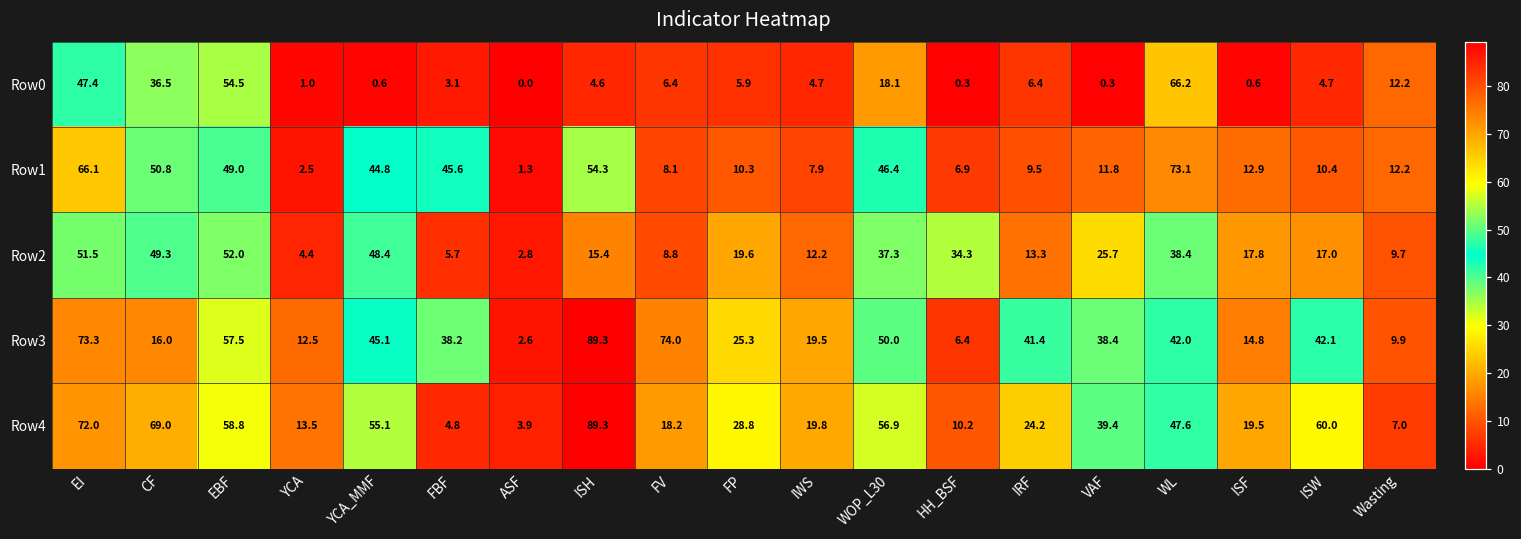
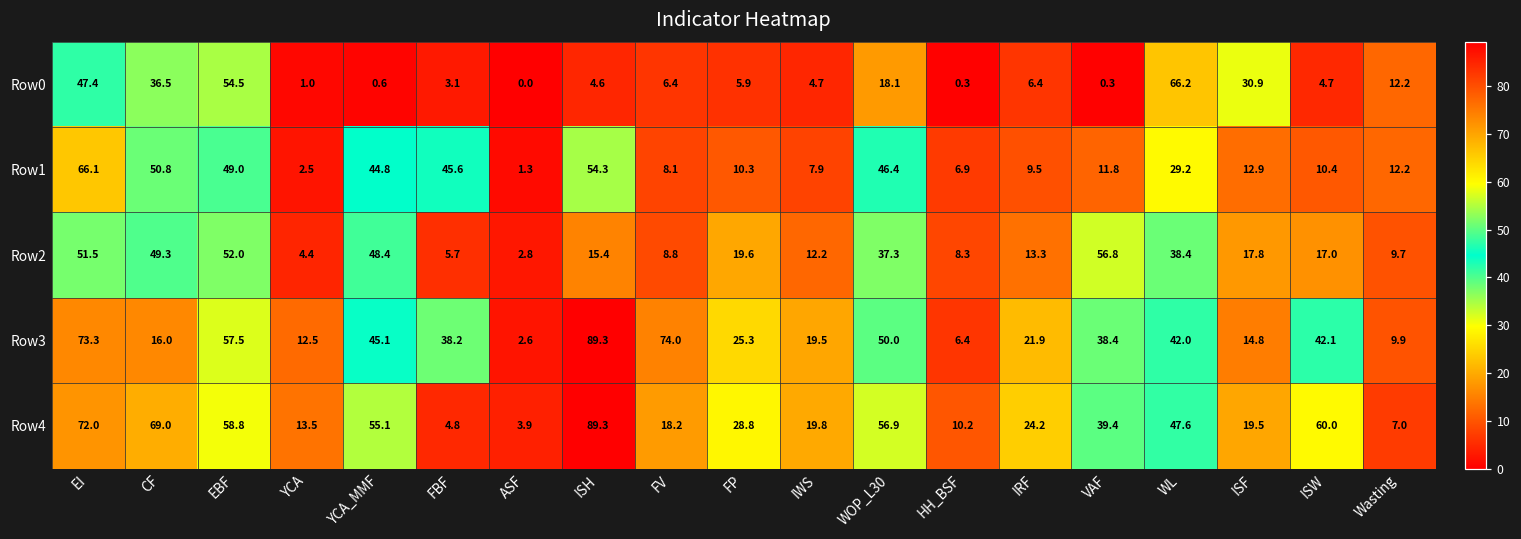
  {
    "Row0": {
      "EI": 47.4,
      "CF": 36.5,
      "EBF": 54.5,
      "YCA": 1.0,
      "YCA_MMF": 0.6,
      "FBF": 3.1,
      "ASF": 0.0,
      "ISH": 4.6,
      "FV": 6.4,
      "FP": 5.9,
      "IWS": 4.7,
      "WOP_L30": 18.1,
      "HH_BSF": 0.3,
      "IRF": 6.4,
      "VAF": 0.3,
      "WL": 66.2,
-     "ISF": 0.6,
+     "ISF": 30.9,
      "ISW": 4.7,
      "Wasting": 12.2
    },
    "Row1": {
      "EI": 66.1,
      "CF": 50.8,
      "EBF": 49.0,
      "YCA": 2.5,
      "YCA_MMF": 44.8,
      "FBF": 45.6,
      "ASF": 1.3,
      "ISH": 54.3,
      "FV": 8.1,
      "FP": 10.3,
      "IWS": 7.9,
      "WOP_L30": 46.4,
      "HH_BSF": 6.9,
      "IRF": 9.5,
      "VAF": 11.8,
-     "WL": 73.1,
+     "WL": 29.2,
      "ISF": 12.9,
      "ISW": 10.4,
      "Wasting": 12.2
    },
    "Row2": {
      "EI": 51.5,
      "CF": 49.3,
      "EBF": 52.0,
      "YCA": 4.4,
      "YCA_MMF": 48.4,
      "FBF": 5.7,
      "ASF": 2.8,
      "ISH": 15.4,
      "FV": 8.8,
      "FP": 19.6,
      "IWS": 12.2,
      "WOP_L30": 37.3,
-     "HH_BSF": 34.3,
+     "HH_BSF": 8.3,
      "IRF": 13.3,
-     "VAF": 25.7,
+     "VAF": 56.8,
      "WL": 38.4,
      "ISF": 17.8,
      "ISW": 17.0,
      "Wasting": 9.7
    },
    "Row3": {
      "EI": 73.3,
      "CF": 16.0,
      "EBF": 57.5,
      "YCA": 12.5,
      "YCA_MMF": 45.1,
      "FBF": 38.2,
      "ASF": 2.6,
      "ISH": 89.3,
      "FV": 74.0,
      "FP": 25.3,
      "IWS": 19.5,
      "WOP_L30": 50.0,
      "HH_BSF": 6.4,
-     "IRF": 41.4,
+     "IRF": 21.9,
      "VAF": 38.4,
      "WL": 42.0,
      "ISF": 14.8,
      "ISW": 42.1,
      "Wasting": 9.9
    },
    "Row4": {
      "EI": 72.0,
      "CF": 69.0,
      "EBF": 58.8,
      "YCA": 13.5,
      "YCA_MMF": 55.1,
      "FBF": 4.8,
      "ASF": 3.9,
      "ISH": 89.3,
      "FV": 18.2,
      "FP": 28.8,
      "IWS": 19.8,
      "WOP_L30": 56.9,
      "HH_BSF": 10.2,
      "IRF": 24.2,
      "VAF": 39.4,
      "WL": 47.6,
      "ISF": 19.5,
      "ISW": 60.0,
      "Wasting": 7.0
    }
  }
